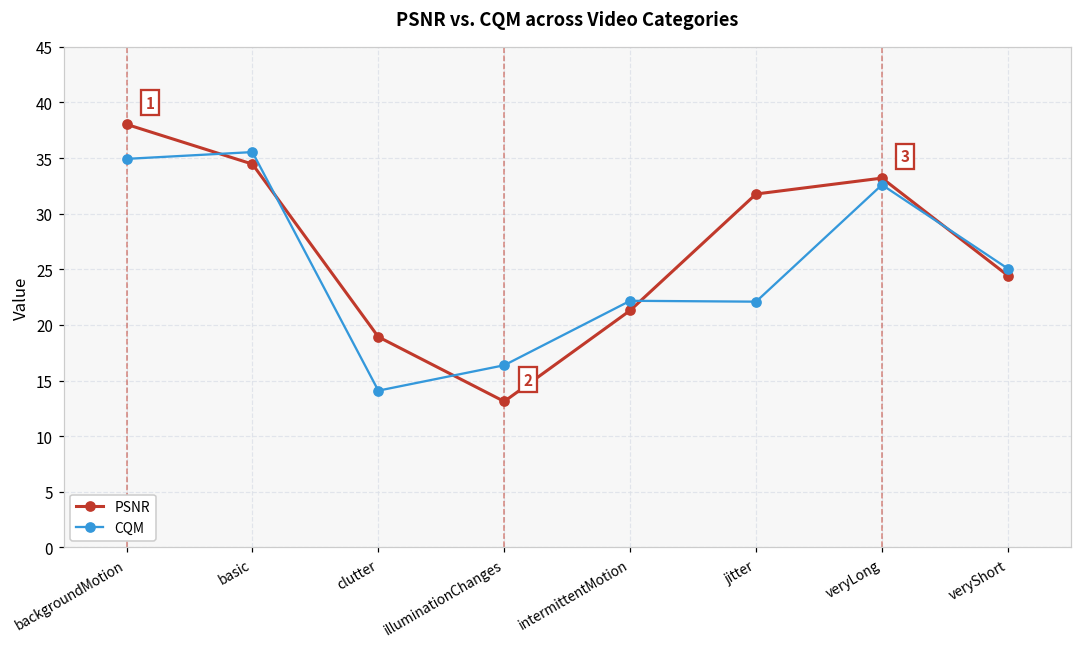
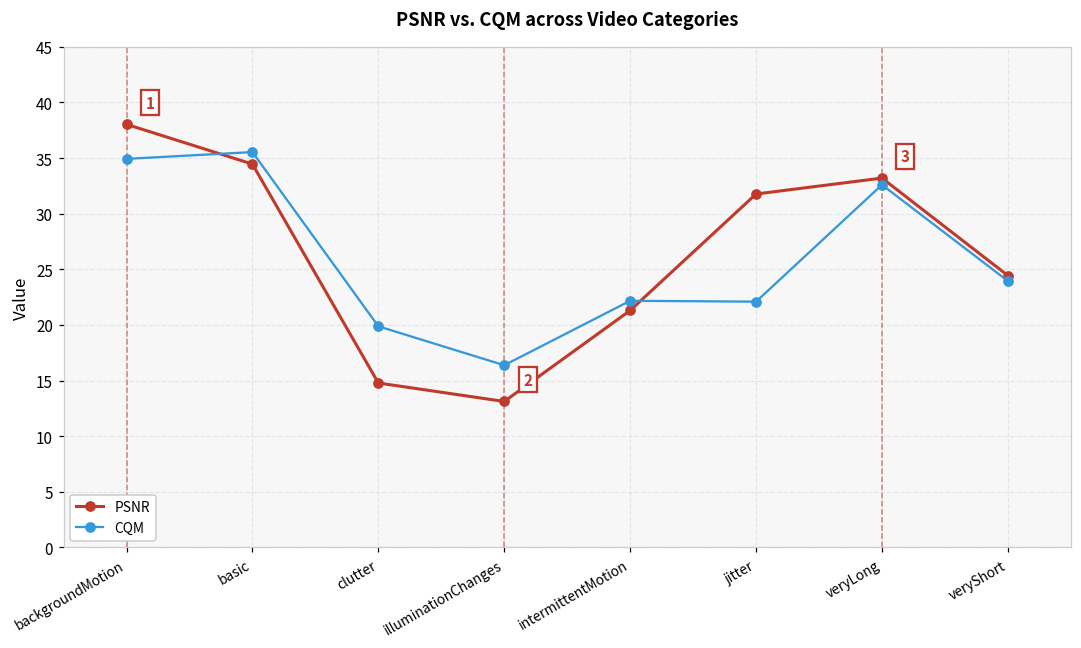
  {
    "PSNR": {
      "basic": 34.5,
-     "clutter": 18.9,
+     "clutter": 14.8,
      "illuminationChanges": 13.1,
      "intermittentMotion": 21.3,
      "jitter": 31.8,
      "veryShort": 24.4
    },
    "CQM": {
      "backgroundMotion": 34.9,
      "basic": 35.5,
-     "clutter": 14.1,
+     "clutter": 19.9,
      "intermittentMotion": 22.2,
      "jitter": 22.1,
      "veryLong": 32.6,
-     "veryShort": 25.1
+     "veryShort": 23.9
    }
  }
